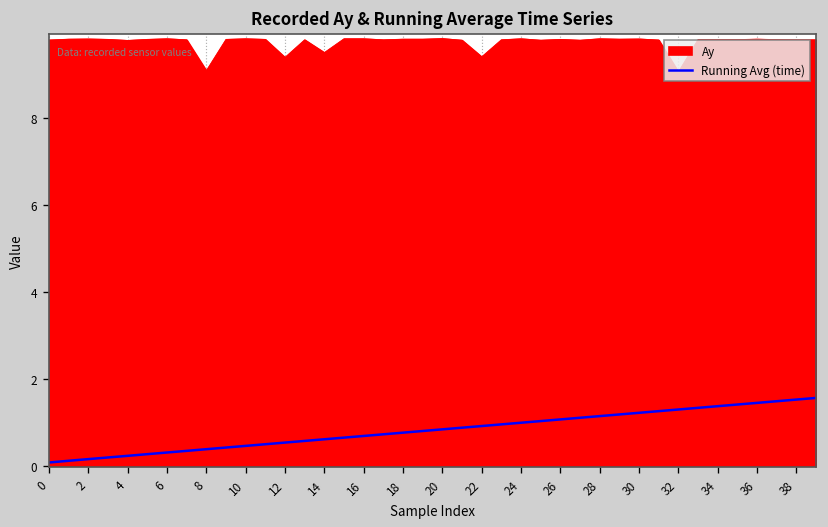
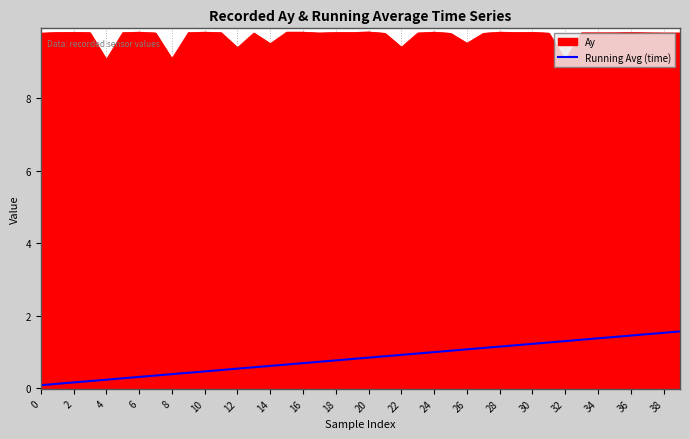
  {
    "Ay": {
      "0": 9.8,
      "2": 9.8,
-     "4": 9.8,
+     "4": 9.1,
      "6": 9.8,
      "8": 9.1,
      "10": 9.8,
      "12": 9.4,
      "14": 9.5,
      "16": 9.8,
      "18": 9.8,
      "20": 9.8,
      "22": 9.4,
      "24": 9.8,
-     "26": 9.8,
+     "26": 9.5,
      "28": 9.8,
      "30": 9.8,
      "34": 9.8,
      "36": 9.8,
      "38": 9.8
    },
    "Running Avg (time)": {
      "0": 0.1,
      "2": 0.2,
      "4": 0.2,
      "6": 0.3,
      "8": 0.4,
      "10": 0.5,
      "12": 0.5,
      "14": 0.6,
      "16": 0.7,
      "18": 0.8,
      "20": 0.8,
      "22": 0.9,
      "24": 1.0,
      "26": 1.1,
      "28": 1.1,
      "30": 1.2,
      "32": 1.3,
      "34": 1.4,
      "36": 1.4,
      "38": 1.5
    }
  }
